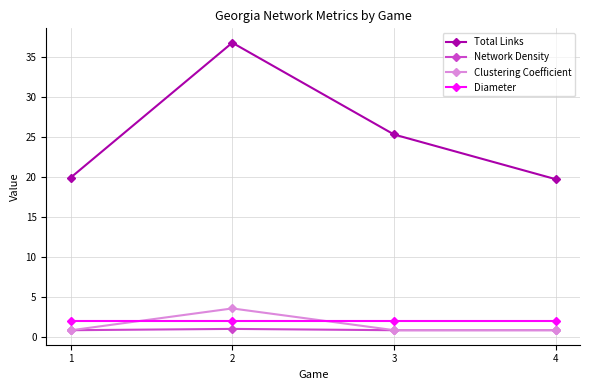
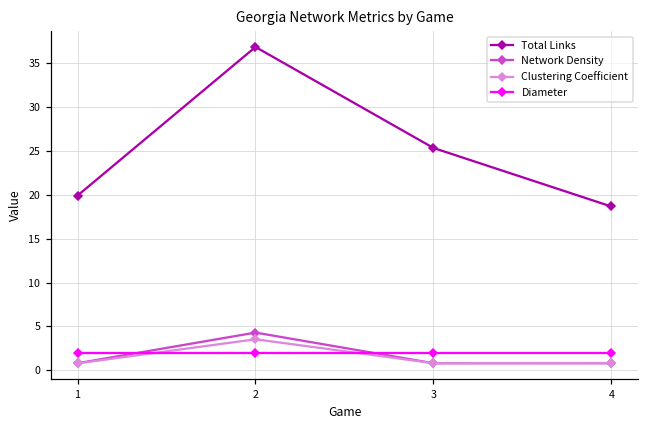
  {
    "Total Links": {
      "1": 20,
      "2": 37,
      "3": 25,
-     "4": 20
+     "4": 19
    },
    "Network Density": {
-     "2": 1
+     "2": 4
    },
    "Clustering Coefficient": {
      "2": 4
    },
    "Diameter": {
      "1": 2,
      "2": 2,
      "3": 2,
      "4": 2
    }
  }
